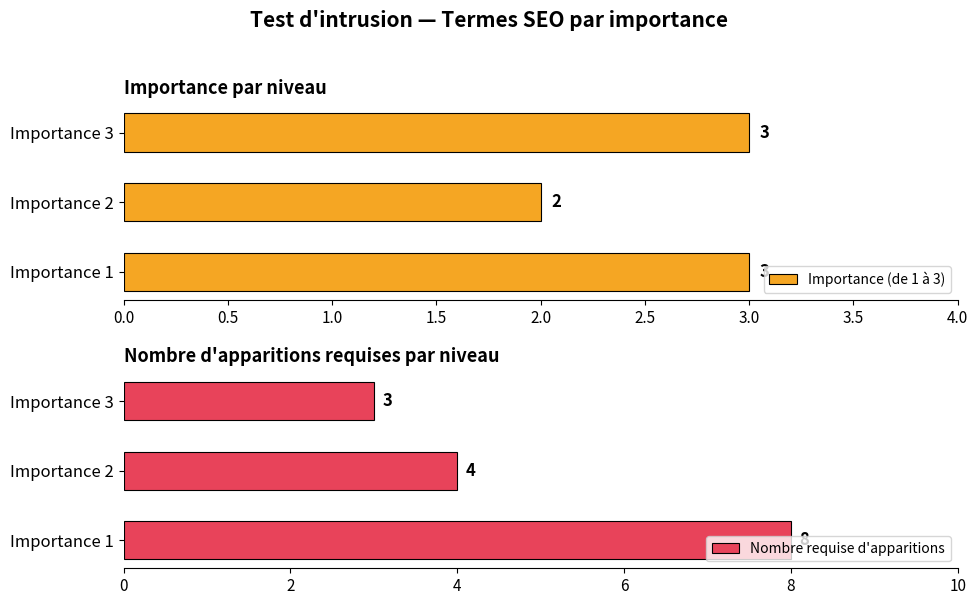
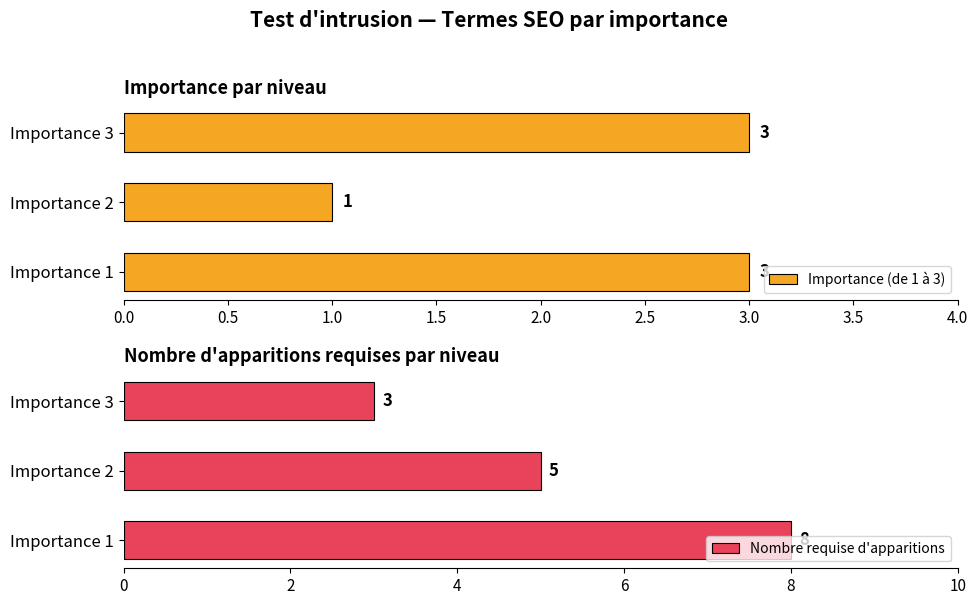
  {
    "Importance par niveau": {
      "Importance 3": 3,
-     "Importance 2": 2
+     "Importance 2": 1
    },
    "Nombre d'apparitions requises par niveau": {
      "Importance 3": 3,
-     "Importance 2": 4
+     "Importance 2": 5
    }
  }
